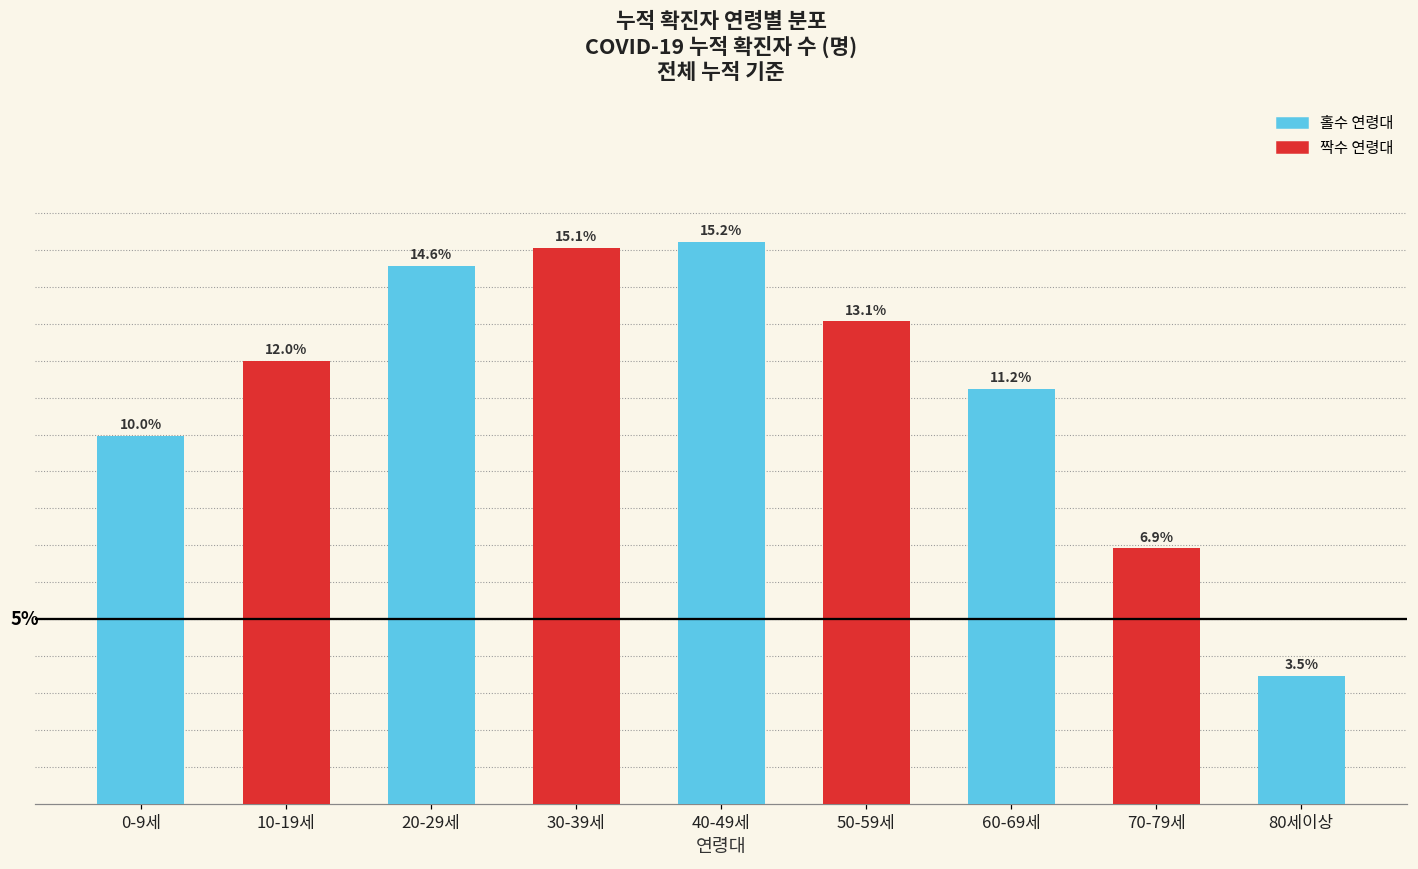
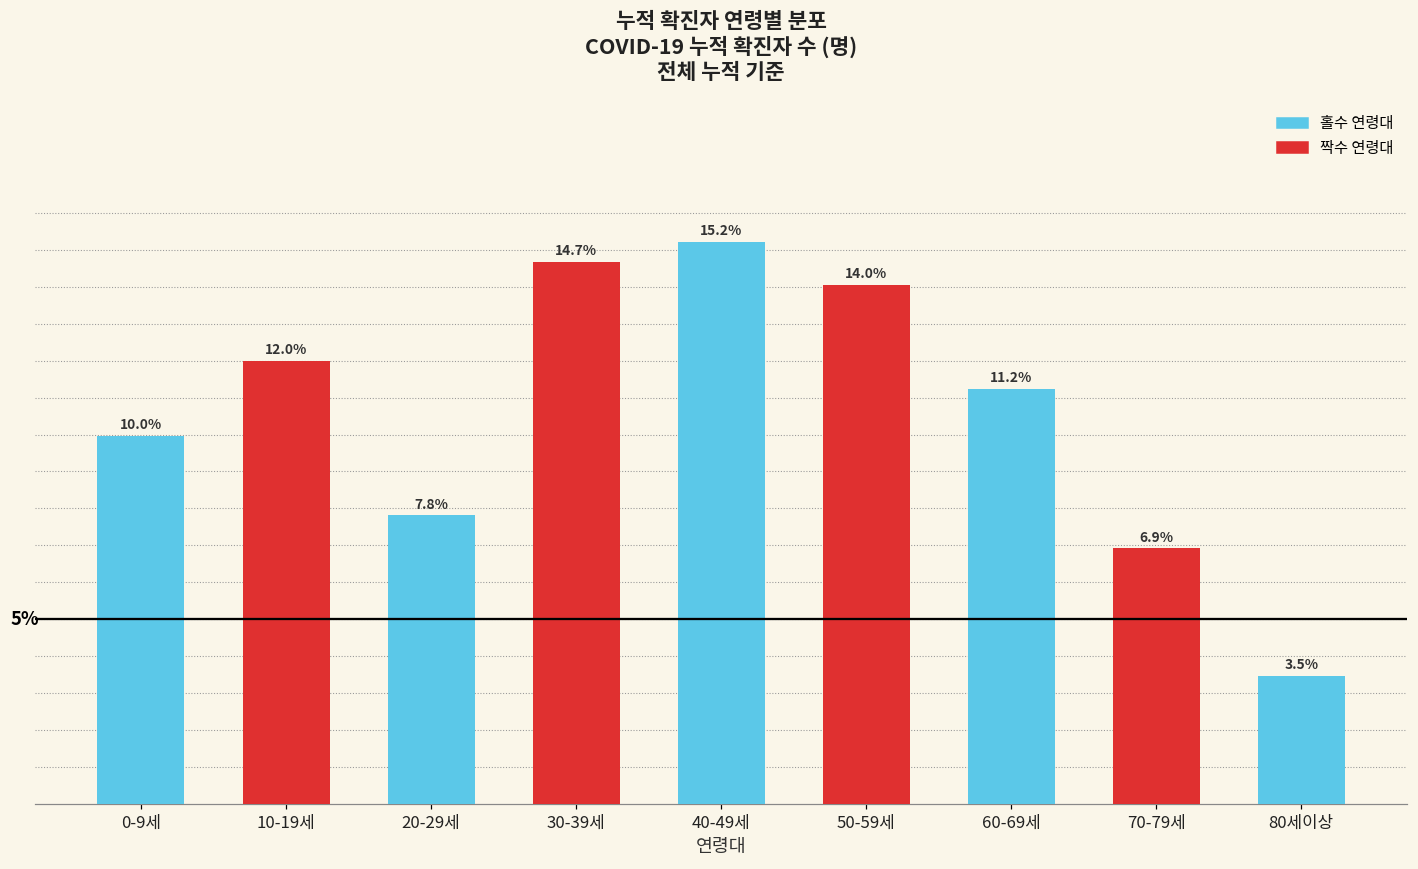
  {
    "0-9세": "10.0%",
    "10-19세": "12.0%",
-   "20-29세": "14.6%",
-   "30-39세": "15.1%",
+   "20-29세": "7.8%",
+   "30-39세": "14.7%",
    "40-49세": "15.2%",
-   "50-59세": "13.1%",
+   "50-59세": "14.0%",
    "60-69세": "11.2%",
    "70-79세": "6.9%",
    "80세이상": "3.5%"
  }
